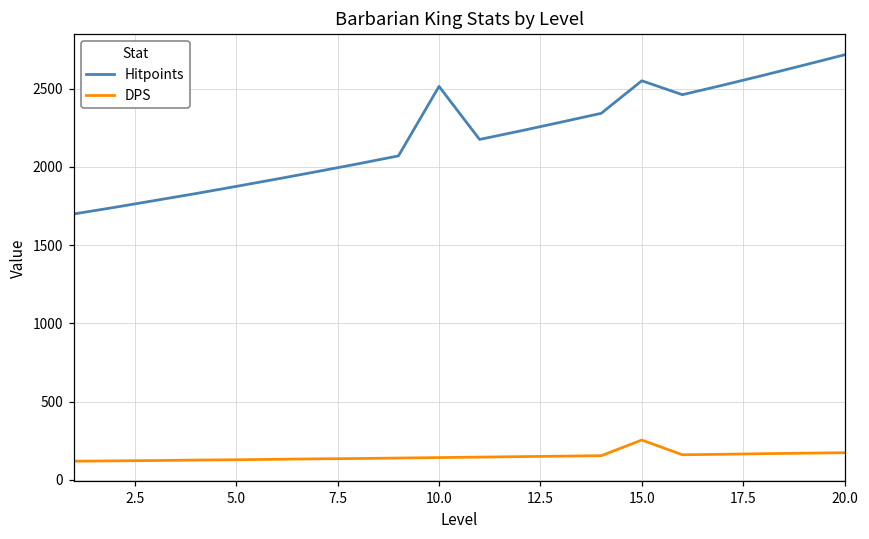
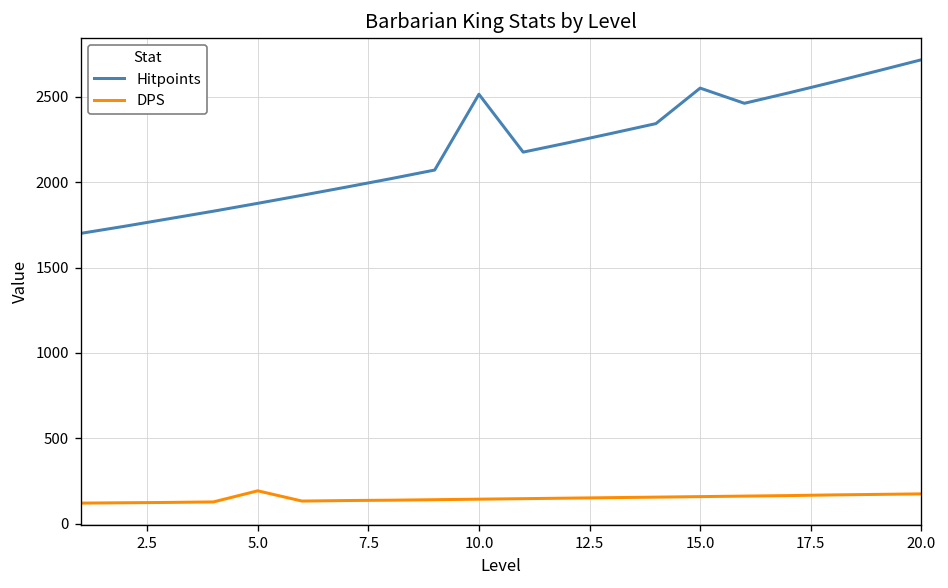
  {
    "Hitpoints": {
      "5.0": 1880,
      "10.0": 2520,
      "15.0": 2550,
      "20.0": 2720
    },
    "DPS": {
-     "5.0": 130,
+     "5.0": 190,
      "10.0": 140,
-     "15.0": 260,
+     "15.0": 160,
      "20.0": 170
    }
  }
